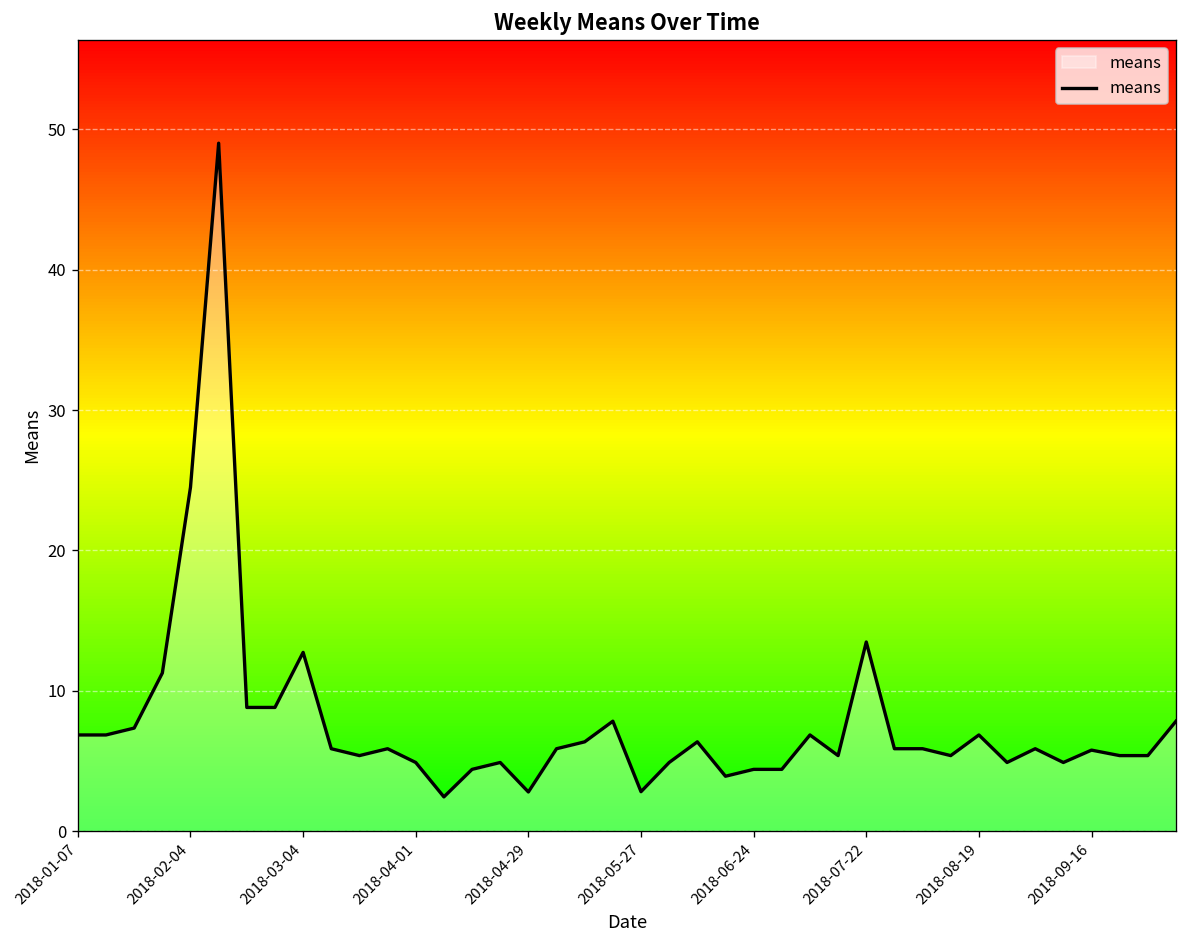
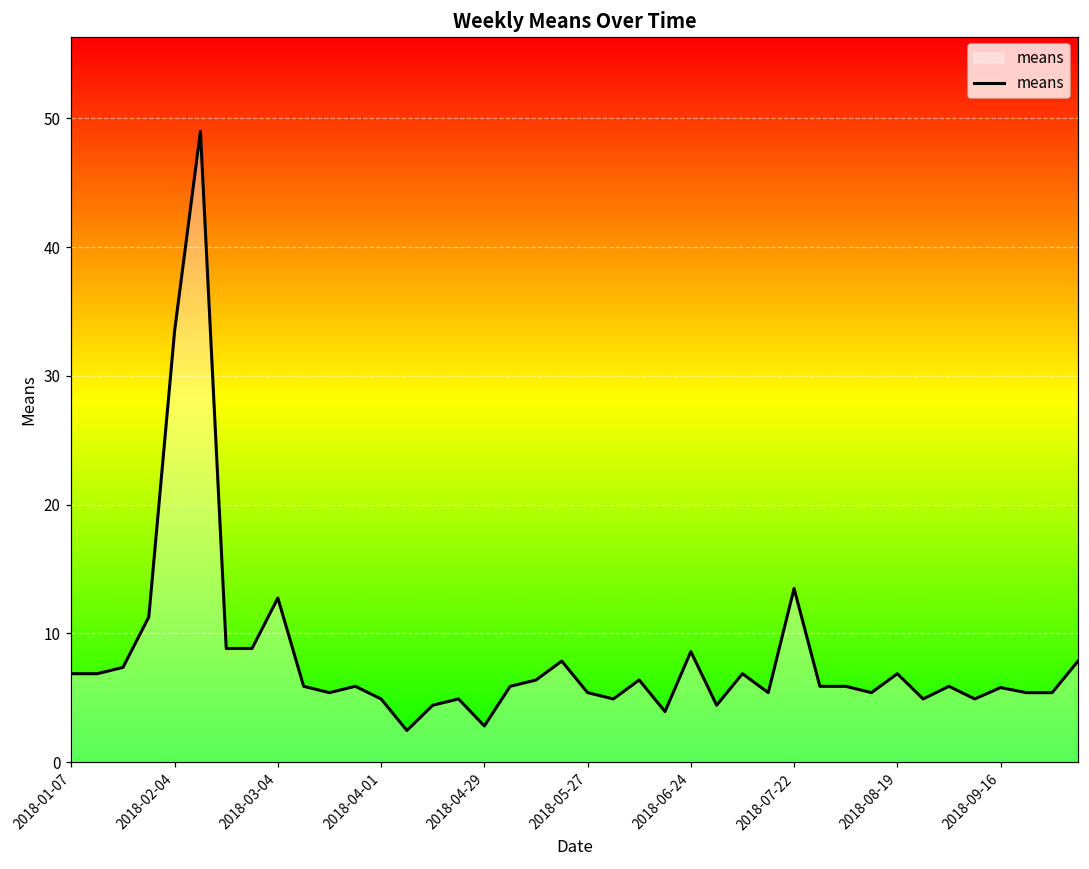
  {
    "2018-01-07": 6.9,
-   "2018-02-04": 24.5,
+   "2018-02-04": 33.5,
    "2018-03-04": 12.7,
    "2018-04-01": 4.9,
    "2018-04-29": 2.8,
-   "2018-05-27": 2.8,
-   "2018-06-24": 4.4,
+   "2018-05-27": 5.4,
+   "2018-06-24": 8.6,
    "2018-07-22": 13.5,
    "2018-08-19": 6.9,
    "2018-09-16": 5.8
  }
